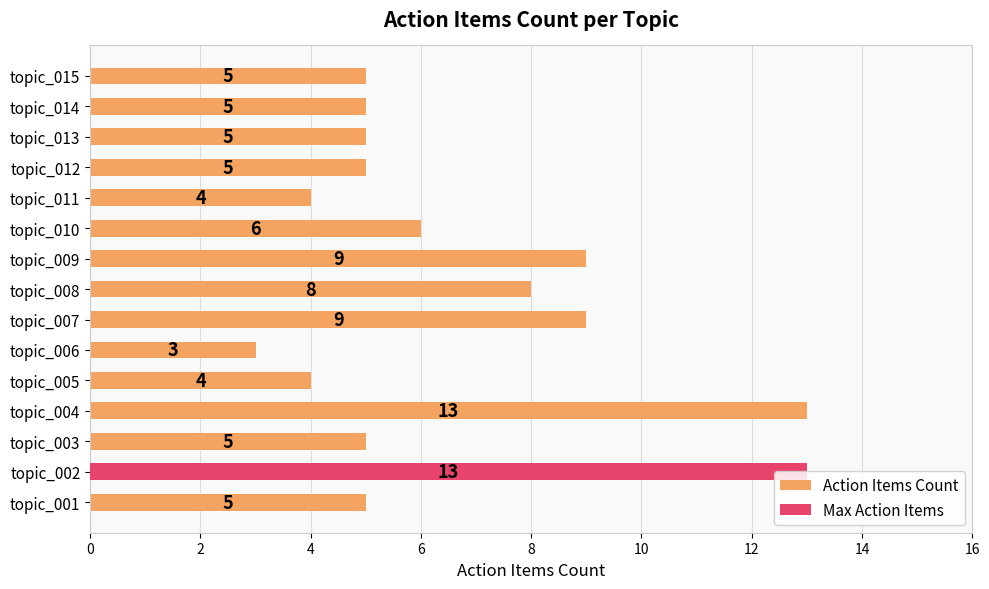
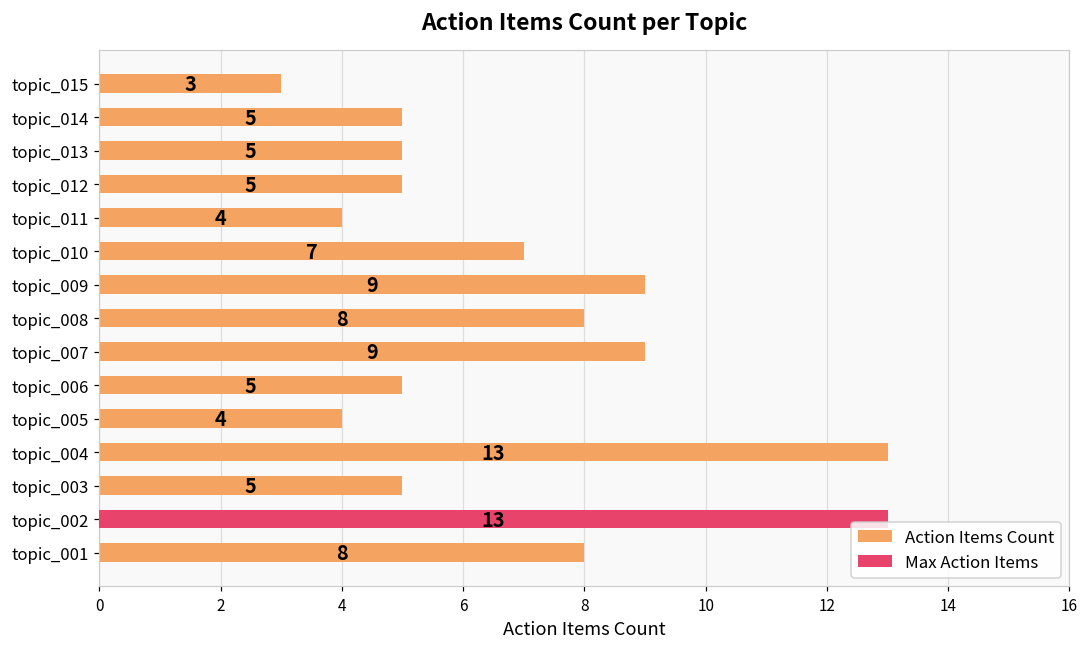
  {
    "Action Items Count": {
-     "topic_015": 5,
+     "topic_015": 3,
      "topic_014": 5,
      "topic_013": 5,
      "topic_012": 5,
      "topic_011": 4,
-     "topic_010": 6,
+     "topic_010": 7,
      "topic_009": 9,
      "topic_008": 8,
      "topic_007": 9,
-     "topic_006": 3,
+     "topic_006": 5,
      "topic_005": 4,
      "topic_004": 13,
      "topic_003": 5,
-     "topic_001": 5
+     "topic_001": 8
    }
  }
